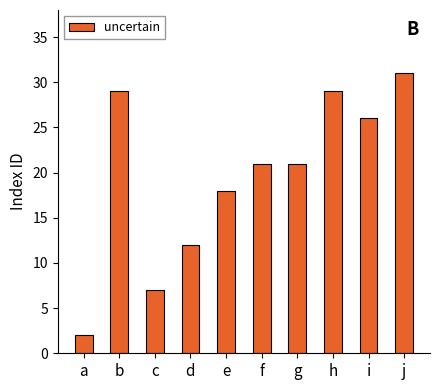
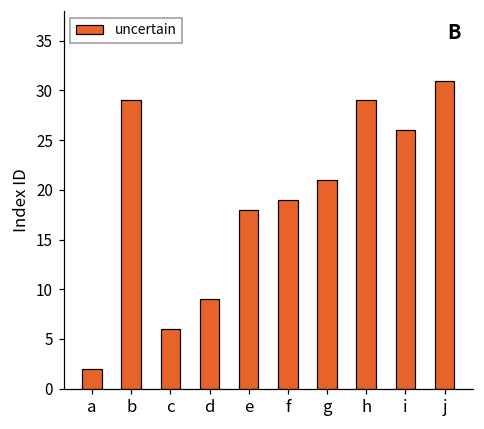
  {
    "a": 2,
    "b": 29,
-   "c": 7,
-   "d": 12,
+   "c": 6,
+   "d": 9,
    "e": 18,
-   "f": 21,
+   "f": 19,
    "g": 21,
    "h": 29,
    "i": 26,
    "j": 31
  }
